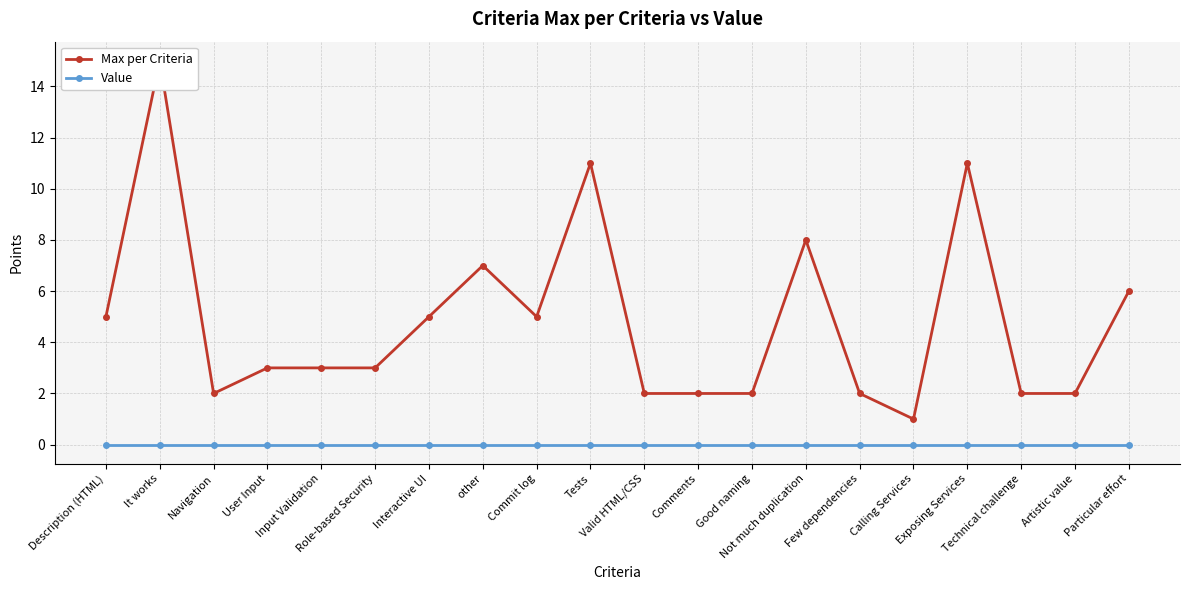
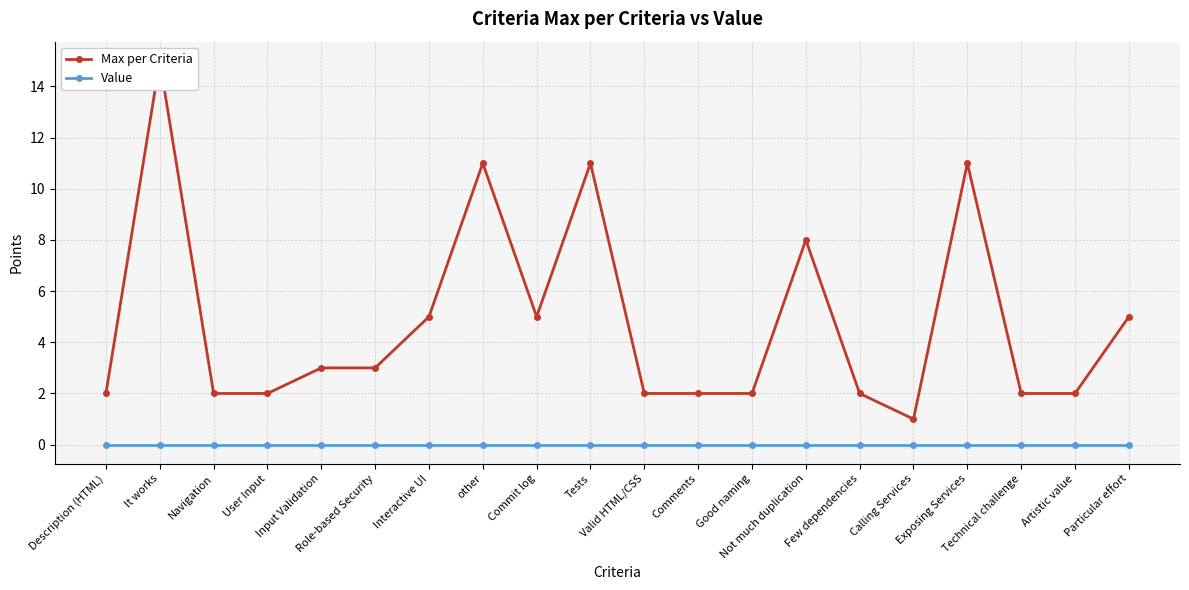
  {
    "Max per Criteria": {
-     "Description (HTML)": 5,
+     "Description (HTML)": 2,
      "Navigation": 2,
-     "User Input": 3,
+     "User Input": 2,
      "Input Validation": 3,
      "Role-based Security": 3,
      "Interactive UI": 5,
-     "other": 7,
+     "other": 11,
      "Commit log": 5,
      "Tests": 11,
      "Valid HTML/CSS": 2,
      "Comments": 2,
      "Good naming": 2,
      "Not much duplication": 8,
      "Few dependencies": 2,
      "Calling Services": 1,
      "Exposing Services": 11,
      "Technical challenge": 2,
      "Artistic value": 2,
-     "Particular effort": 6
+     "Particular effort": 5
    },
    "Value": {
      "Description (HTML)": 0,
      "It works": 0,
      "Navigation": 0,
      "User Input": 0,
      "Input Validation": 0,
      "Role-based Security": 0,
      "Interactive UI": 0,
      "other": 0,
      "Commit log": 0,
      "Tests": 0,
      "Valid HTML/CSS": 0,
      "Comments": 0,
      "Good naming": 0,
      "Not much duplication": 0,
      "Few dependencies": 0,
      "Calling Services": 0,
      "Exposing Services": 0,
      "Technical challenge": 0,
      "Artistic value": 0,
      "Particular effort": 0
    }
  }
